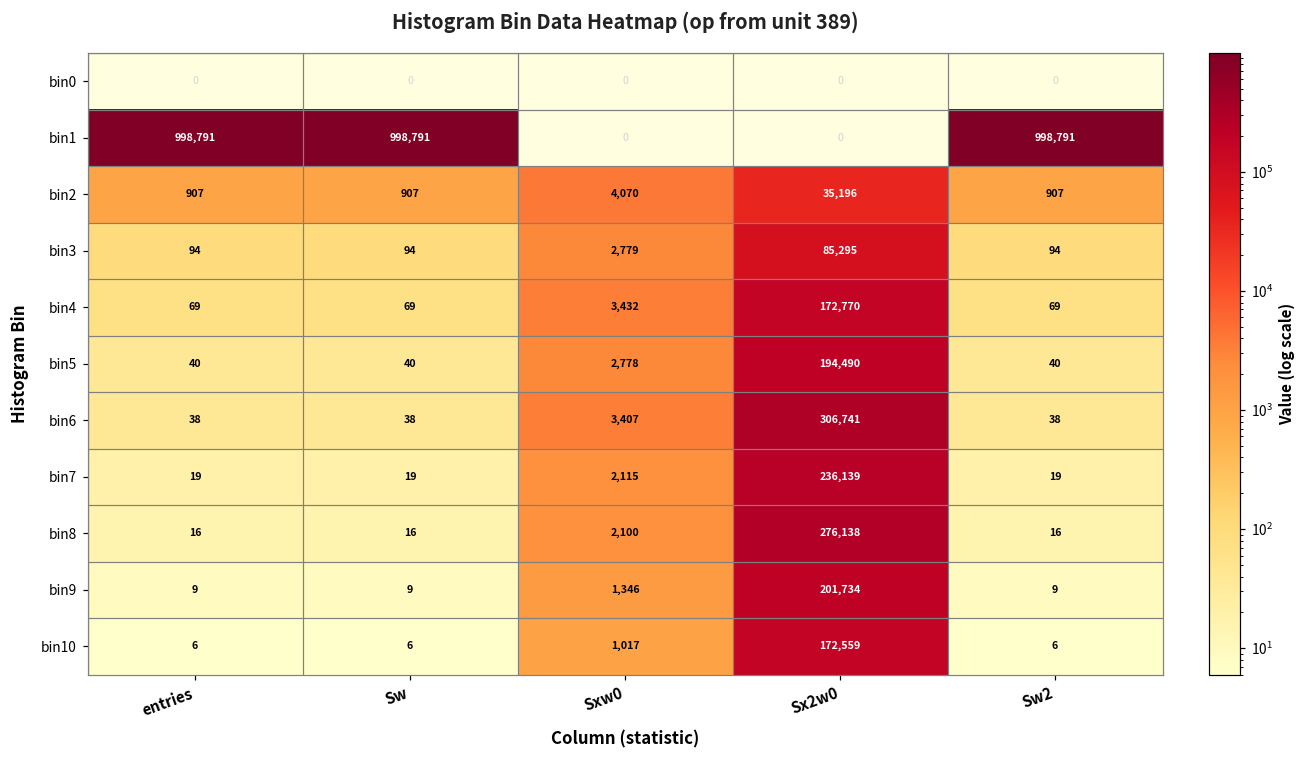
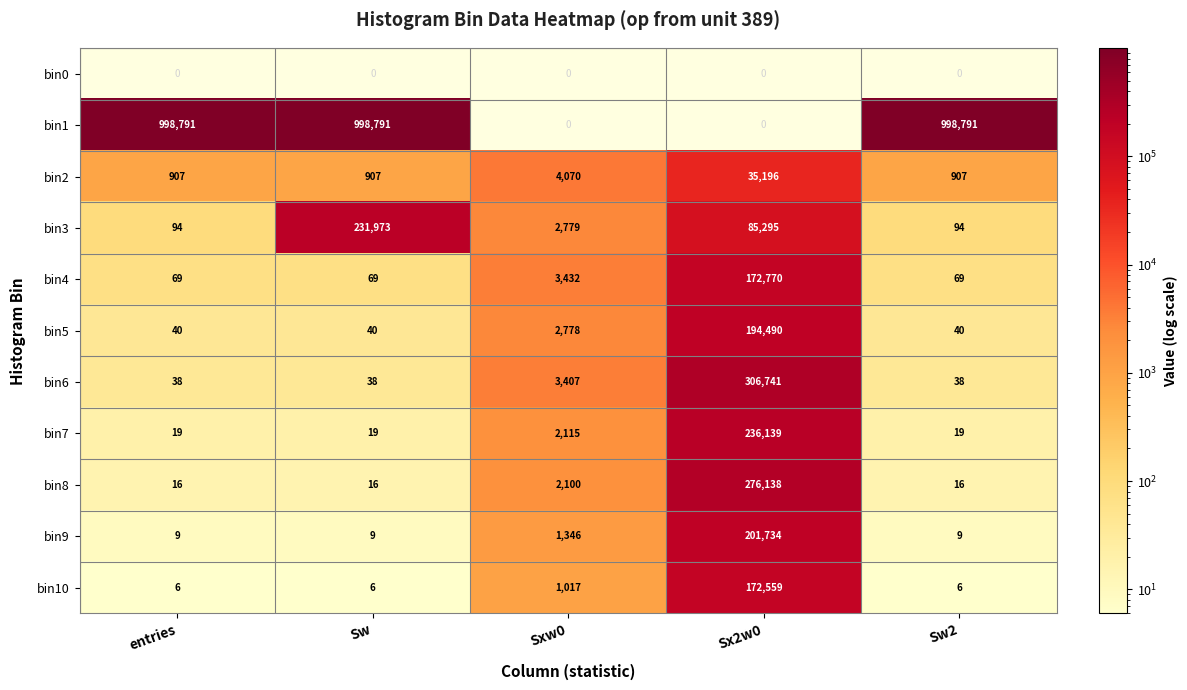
  {
    "bin1": {
      "entries": "998,791",
      "Sw": "998,791",
      "Sw2": "998,791"
    },
    "bin2": {
      "entries": "907",
      "Sw": "907",
      "Sxw0": "4,070",
      "Sx2w0": "35,196",
      "Sw2": "907"
    },
    "bin3": {
      "entries": "94",
-     "Sw": "94",
+     "Sw": "231,973",
      "Sxw0": "2,779",
      "Sx2w0": "85,295",
      "Sw2": "94"
    },
    "bin4": {
      "entries": "69",
      "Sw": "69",
      "Sxw0": "3,432",
      "Sx2w0": "172,770",
      "Sw2": "69"
    },
    "bin5": {
      "entries": "40",
      "Sw": "40",
      "Sxw0": "2,778",
      "Sx2w0": "194,490",
      "Sw2": "40"
    },
    "bin6": {
      "entries": "38",
      "Sw": "38",
      "Sxw0": "3,407",
      "Sx2w0": "306,741",
      "Sw2": "38"
    },
    "bin7": {
      "entries": "19",
      "Sw": "19",
      "Sxw0": "2,115",
      "Sx2w0": "236,139",
      "Sw2": "19"
    },
    "bin8": {
      "entries": "16",
      "Sw": "16",
      "Sxw0": "2,100",
      "Sx2w0": "276,138",
      "Sw2": "16"
    },
    "bin9": {
      "entries": "9",
      "Sw": "9",
      "Sxw0": "1,346",
      "Sx2w0": "201,734",
      "Sw2": "9"
    },
    "bin10": {
      "entries": "6",
      "Sw": "6",
      "Sxw0": "1,017",
      "Sx2w0": "172,559",
      "Sw2": "6"
    }
  }
